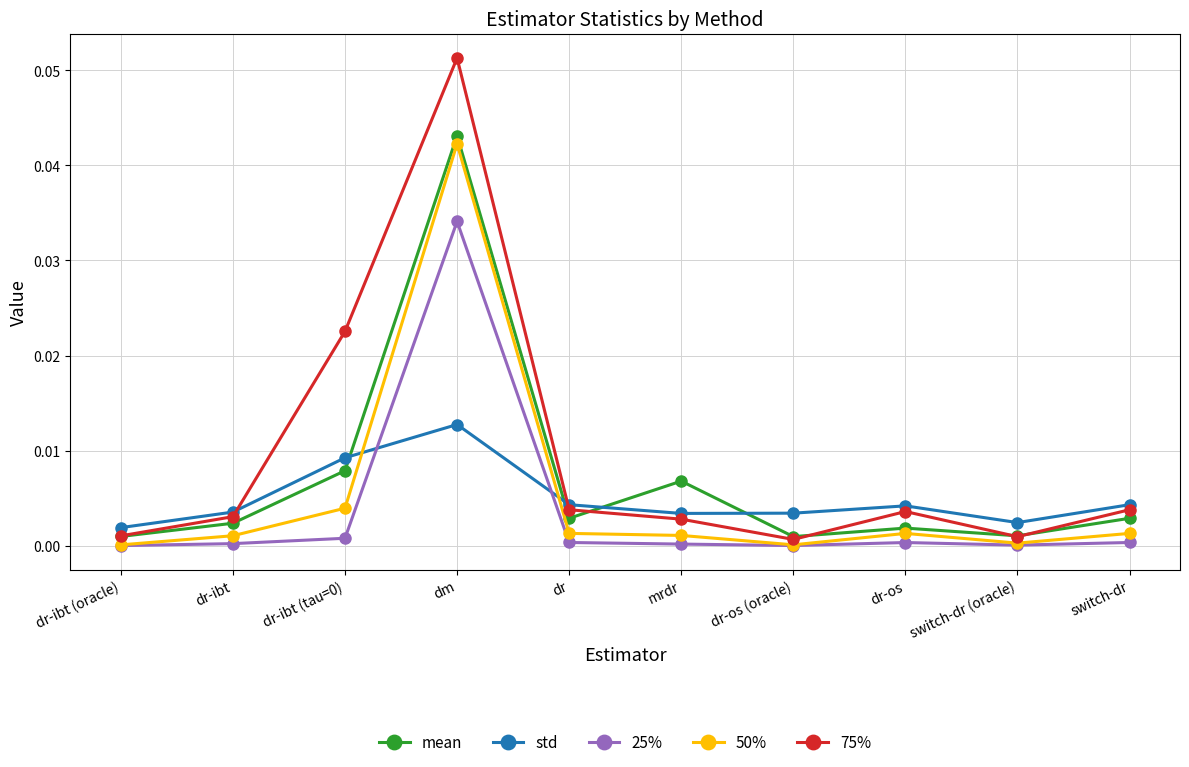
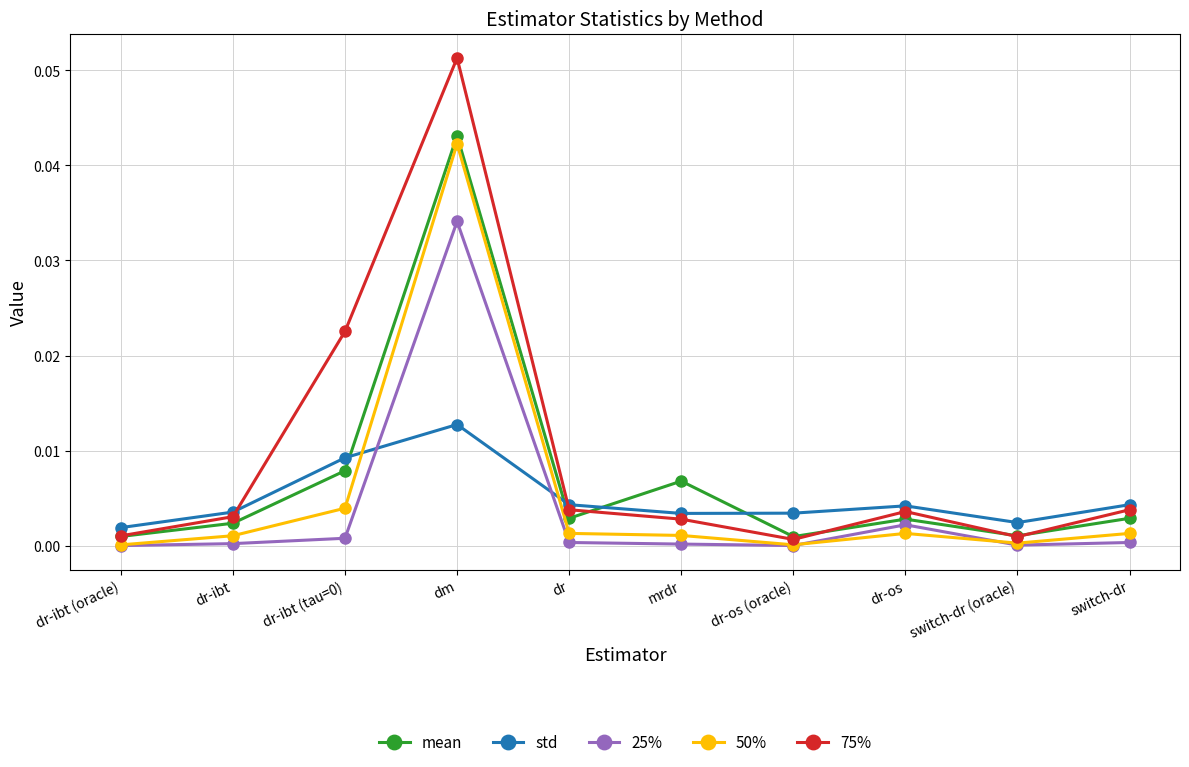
  {
    "mean": {
      "dr-ibt": 0.002,
      "dr-ibt (tau=0)": 0.008,
      "dm": 0.043,
      "dr": 0.003,
      "mrdr": 0.007,
      "dr-os (oracle)": 0.001,
-     "dr-os": 0.002,
+     "dr-os": 0.003,
      "switch-dr": 0.003
    },
    "std": {
      "dr-ibt (oracle)": 0.002,
      "dr-ibt": 0.004,
      "dr-ibt (tau=0)": 0.009,
      "dm": 0.013,
      "dr": 0.004,
      "mrdr": 0.003,
      "dr-os (oracle)": 0.003,
      "dr-os": 0.004,
      "switch-dr (oracle)": 0.002,
      "switch-dr": 0.004
    },
    "25%": {
      "dr-ibt": 0.000,
      "dr-ibt (tau=0)": 0.001,
      "dm": 0.034,
      "dr": 0.000,
      "mrdr": 0.000,
-     "dr-os": 0.000,
+     "dr-os": 0.002,
      "switch-dr": 0.000
    },
    "50%": {
      "dr-ibt": 0.001,
      "dr-ibt (tau=0)": 0.004,
      "dm": 0.042,
      "dr": 0.001,
      "mrdr": 0.001,
      "dr-os": 0.001,
      "switch-dr": 0.001
    },
    "75%": {
      "dr-ibt": 0.003,
      "dr-ibt (tau=0)": 0.023,
      "dm": 0.051,
      "dr": 0.004,
      "mrdr": 0.003,
      "dr-os (oracle)": 0.001,
      "dr-os": 0.004,
      "switch-dr": 0.004
    }
  }
